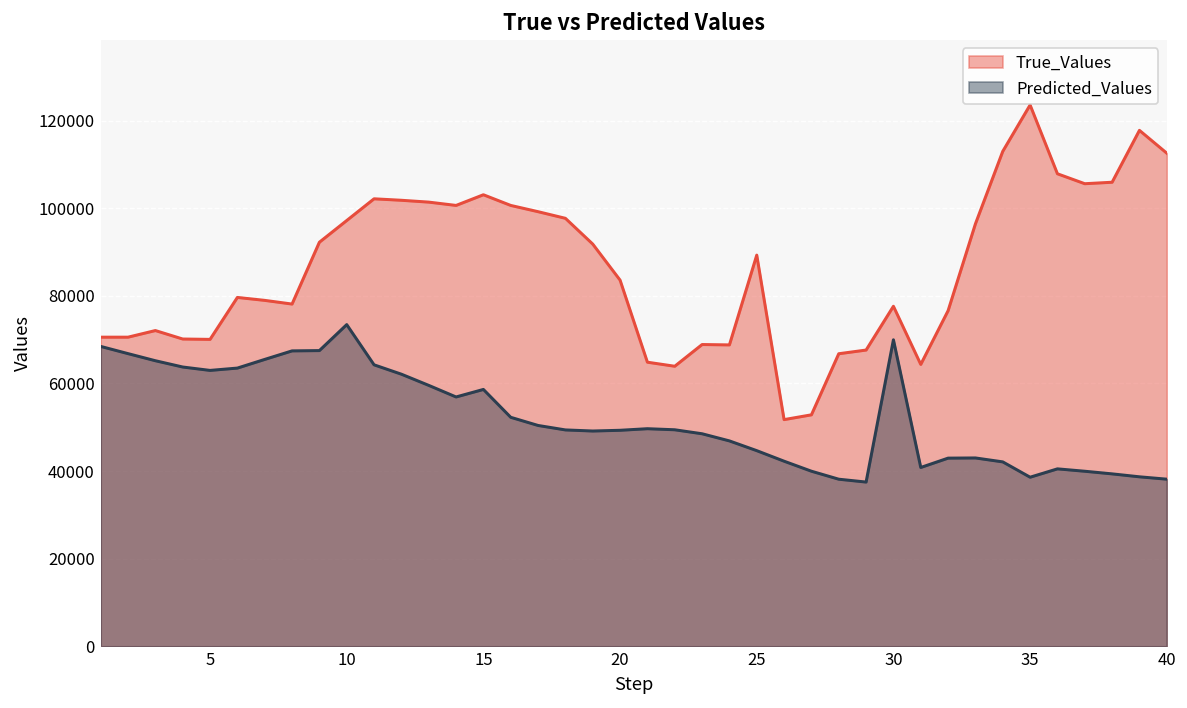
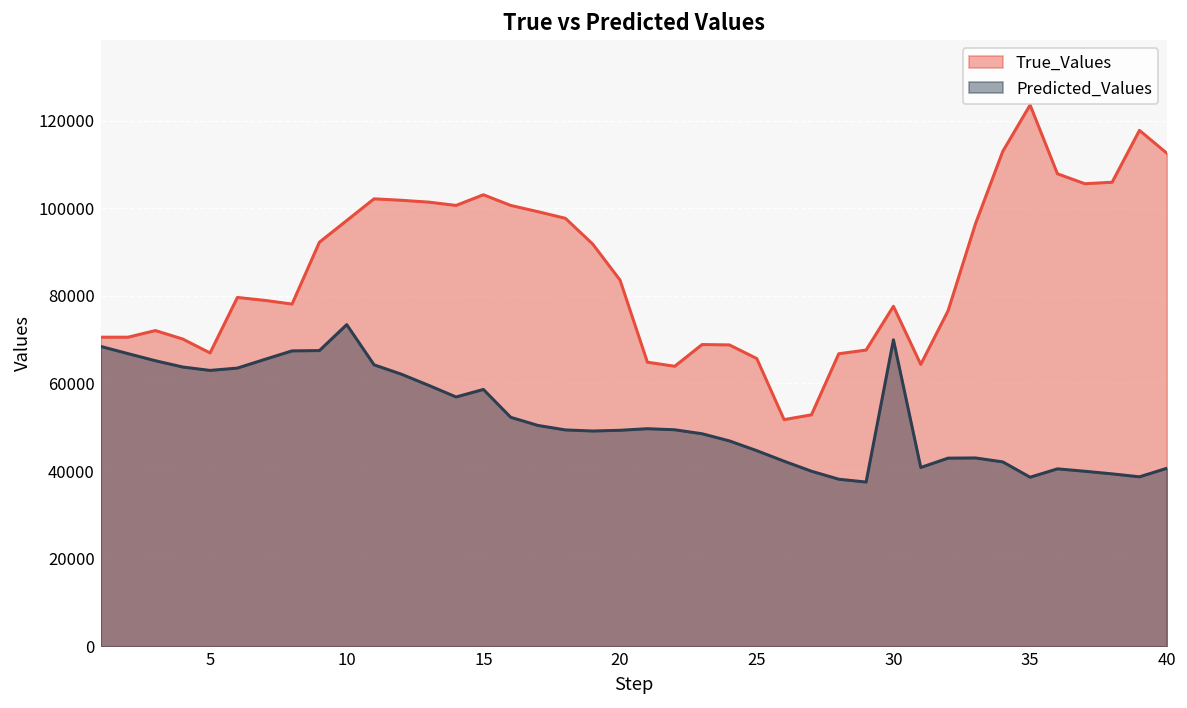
  {
    "True_Values": {
-     "5": 70000,
+     "5": 67000,
      "10": 97000,
      "15": 103000,
      "20": 84000,
-     "25": 89000,
+     "25": 66000,
      "30": 78000,
      "35": 124000,
      "40": 113000
    },
    "Predicted_Values": {
      "5": 63000,
      "10": 73000,
      "15": 59000,
      "20": 49000,
      "25": 45000,
      "30": 70000,
      "35": 39000,
-     "40": 38000
+     "40": 41000
    }
  }
